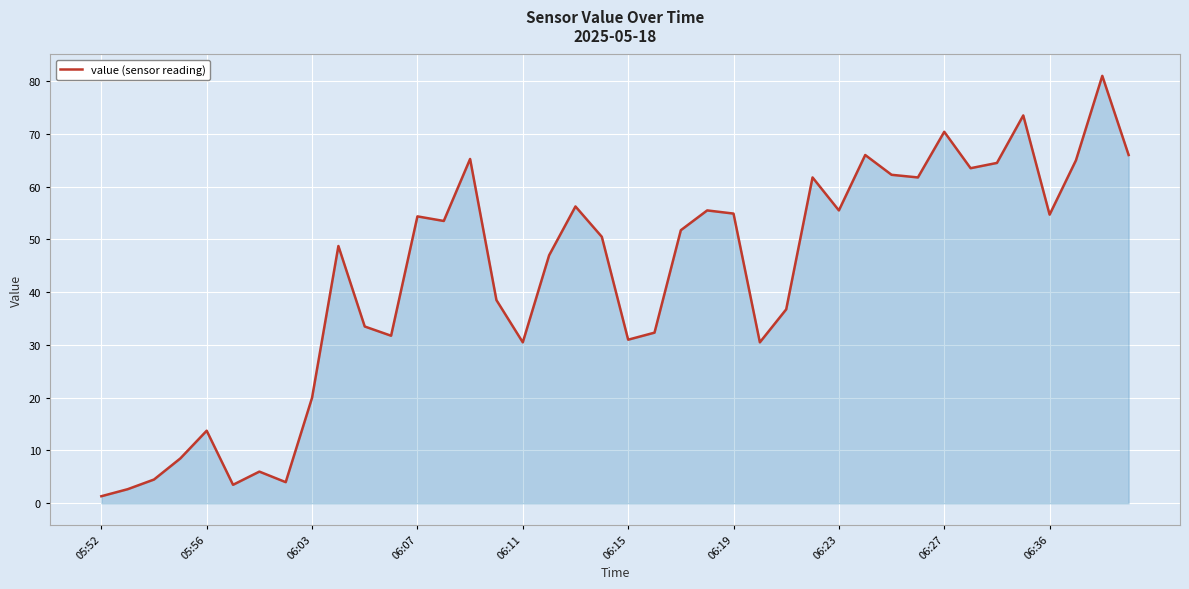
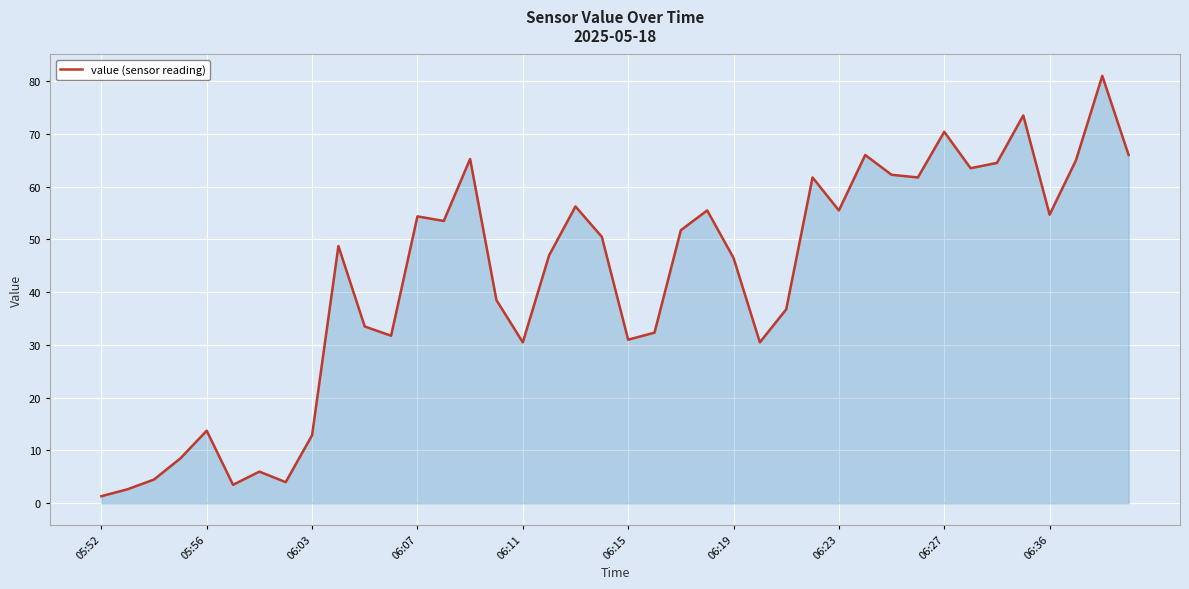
  {
    "05:52": 1,
    "05:56": 14,
-   "06:03": 20,
+   "06:03": 13,
    "06:07": 54,
    "06:11": 31,
    "06:15": 31,
-   "06:19": 55,
+   "06:19": 47,
    "06:23": 56,
    "06:27": 70,
    "06:36": 55
  }
